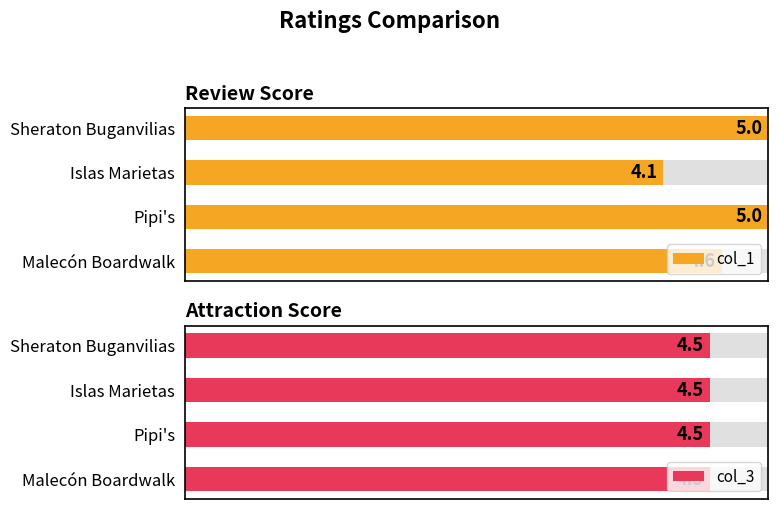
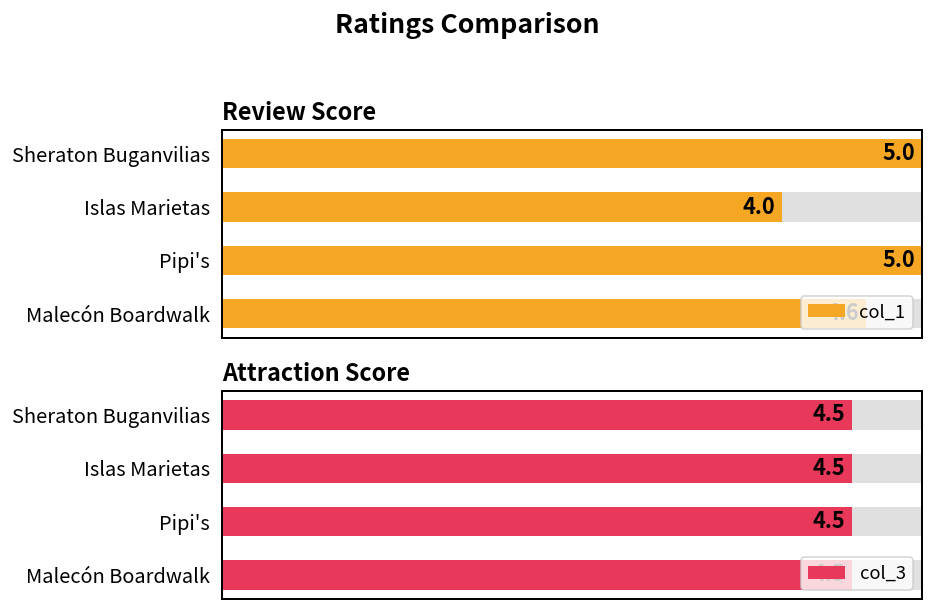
  {
    "Review Score": {
      "col_1": {
        "Sheraton Buganvilias": 5.0,
-       "Islas Marietas": 4.1,
+       "Islas Marietas": 4.0,
        "Pipi's": 5.0
      }
    }
  }
